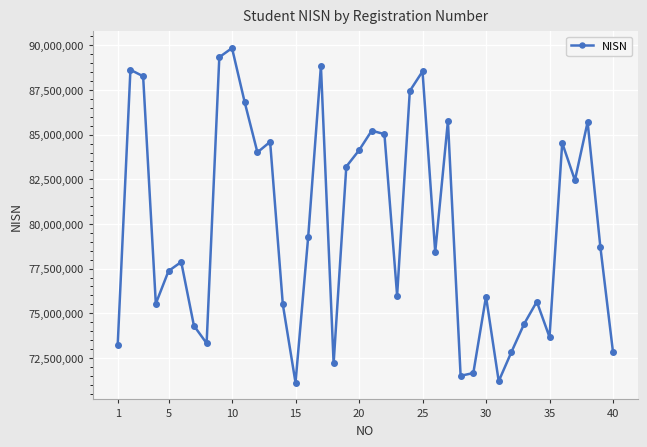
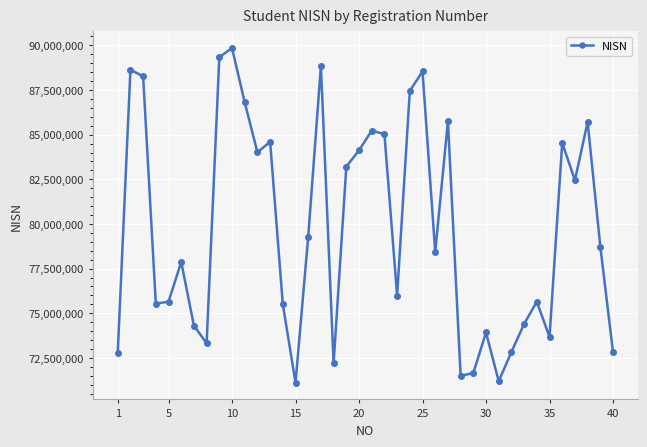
  {
-   "1": "73,200,000",
-   "5": "77,400,000",
+   "1": "72,800,000",
+   "5": "75,600,000",
    "10": "89,800,000",
    "15": "71,100,000",
    "20": "84,100,000",
    "25": "88,500,000",
-   "30": "75,900,000",
+   "30": "73,900,000",
    "35": "73,700,000",
    "40": "72,800,000"
  }
